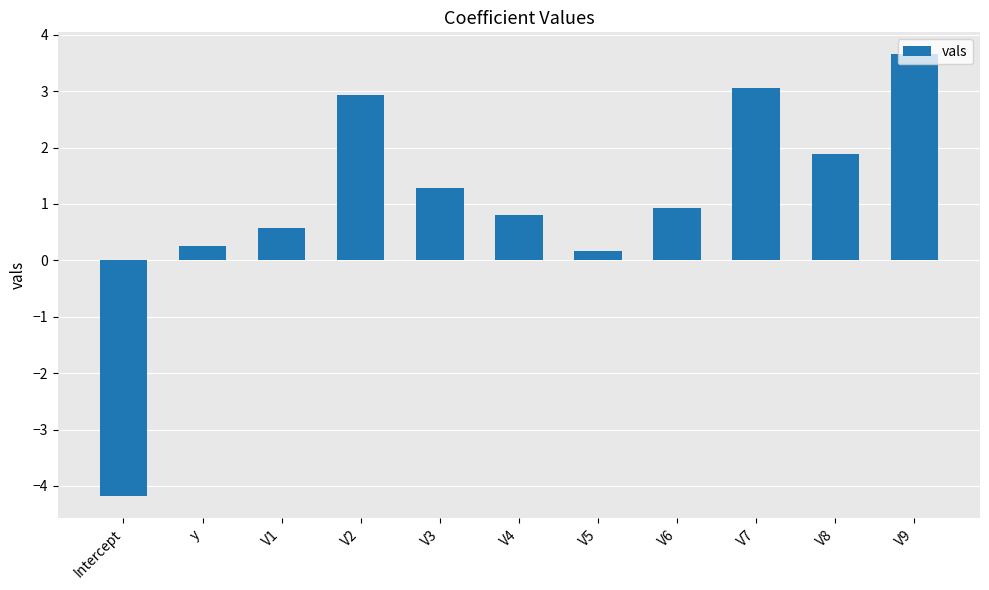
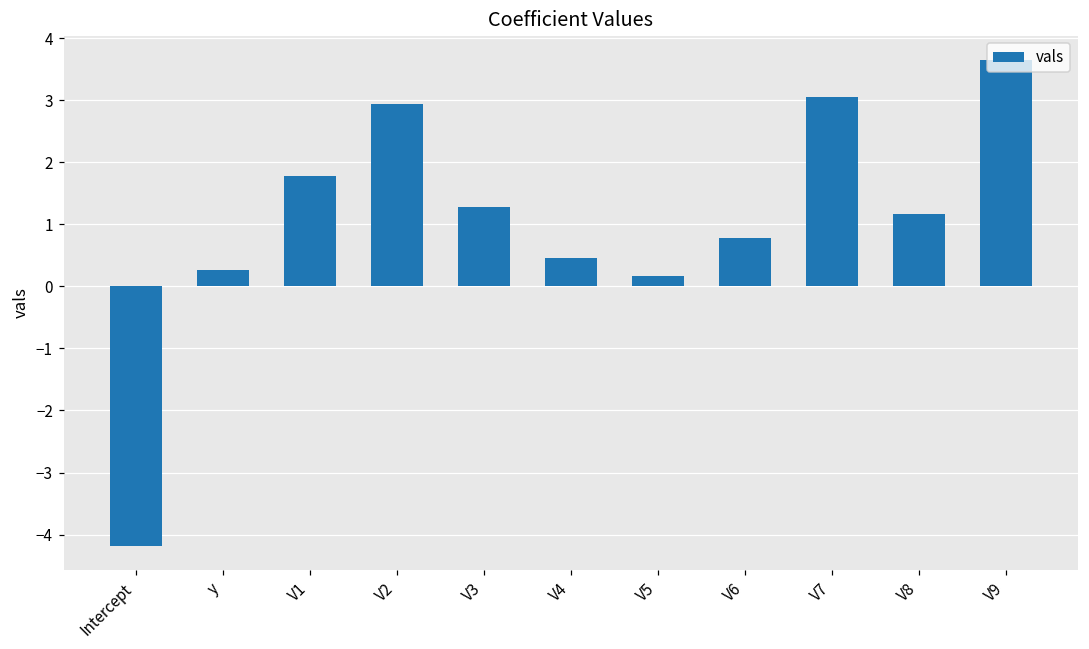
  {
    "Intercept": -4.2,
    "y": 0.3,
-   "V1": 0.6,
+   "V1": 1.8,
    "V2": 2.9,
    "V3": 1.3,
-   "V4": 0.8,
+   "V4": 0.5,
    "V5": 0.2,
-   "V6": 0.9,
+   "V6": 0.8,
    "V7": 3.0,
-   "V8": 1.9
+   "V8": 1.2
  }
